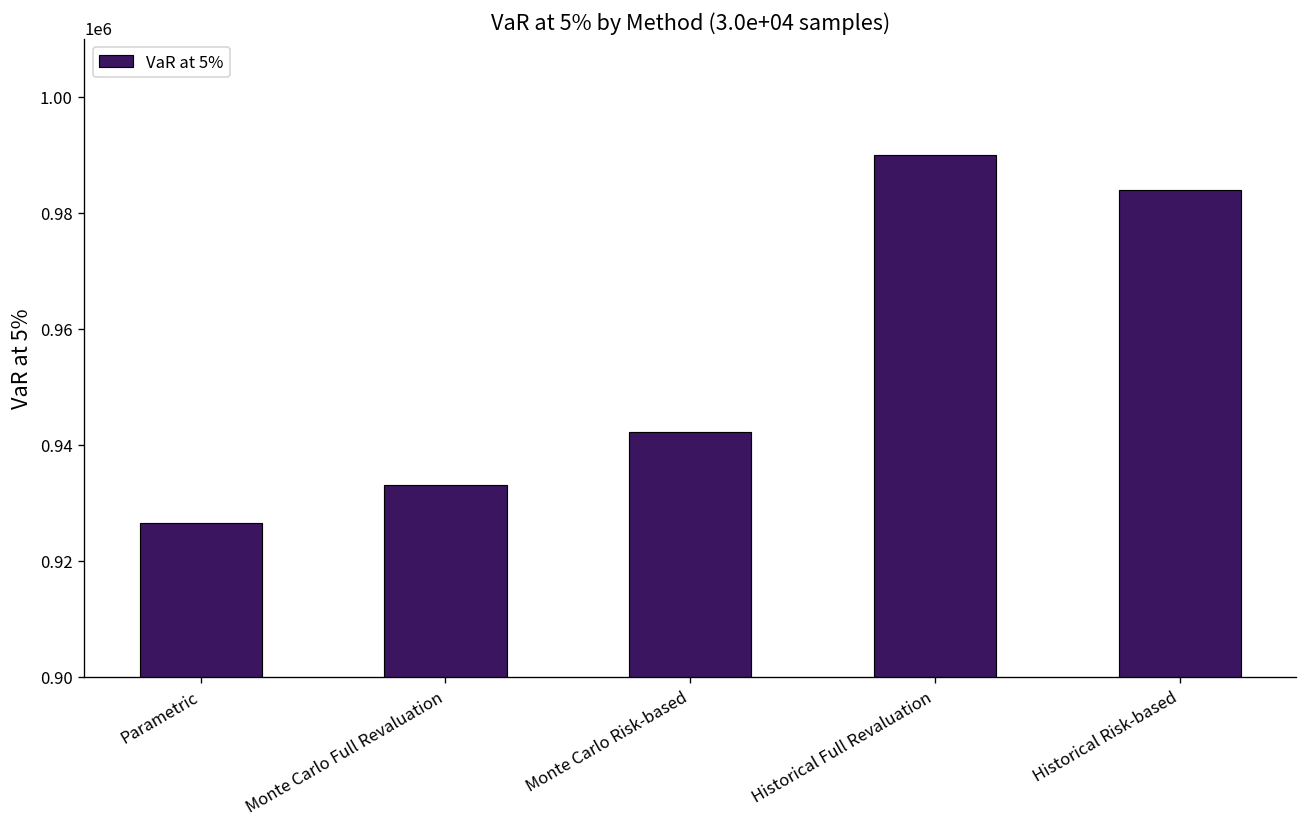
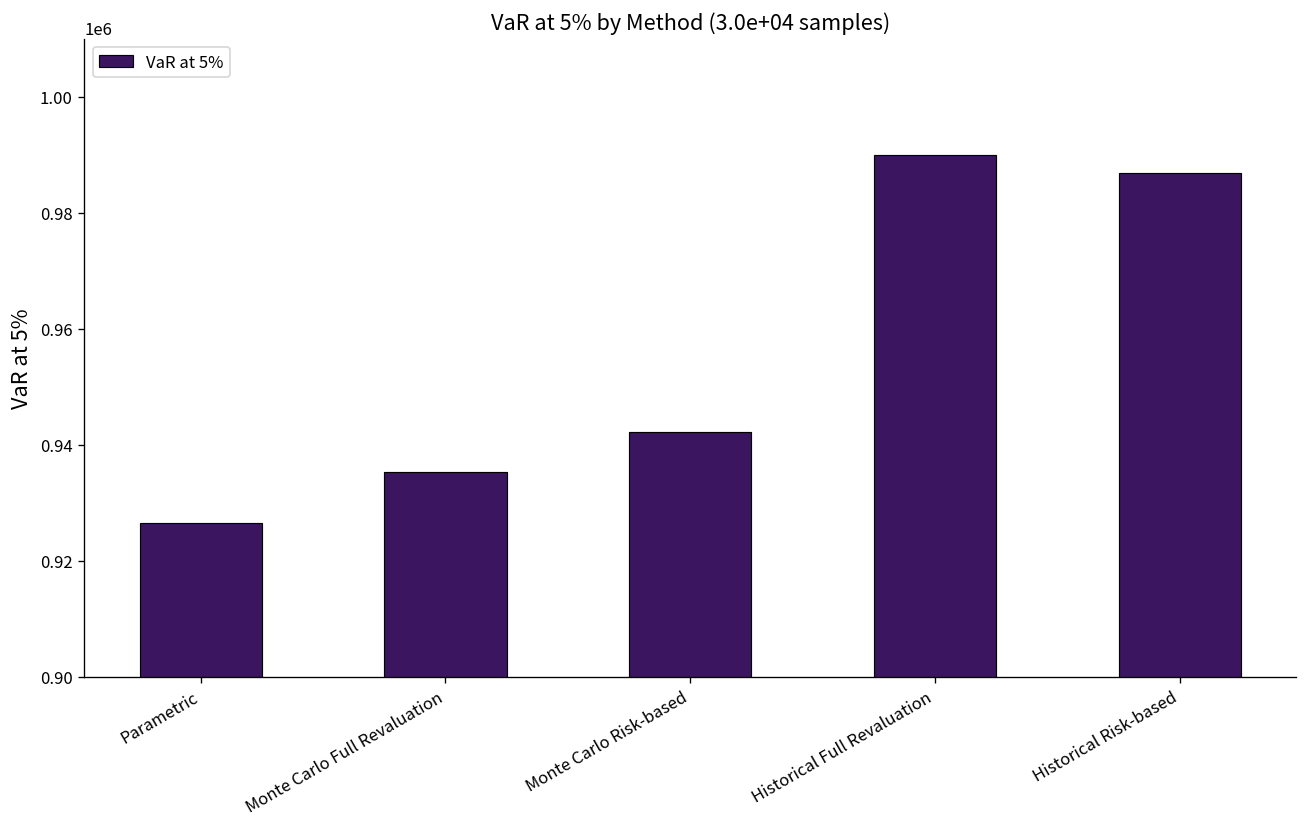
  {
    "Parametric": 927000,
-   "Monte Carlo Full Revaluation": 933000,
+   "Monte Carlo Full Revaluation": 935000,
    "Monte Carlo Risk-based": 942000,
    "Historical Full Revaluation": 990000,
-   "Historical Risk-based": 984000
+   "Historical Risk-based": 987000
  }
